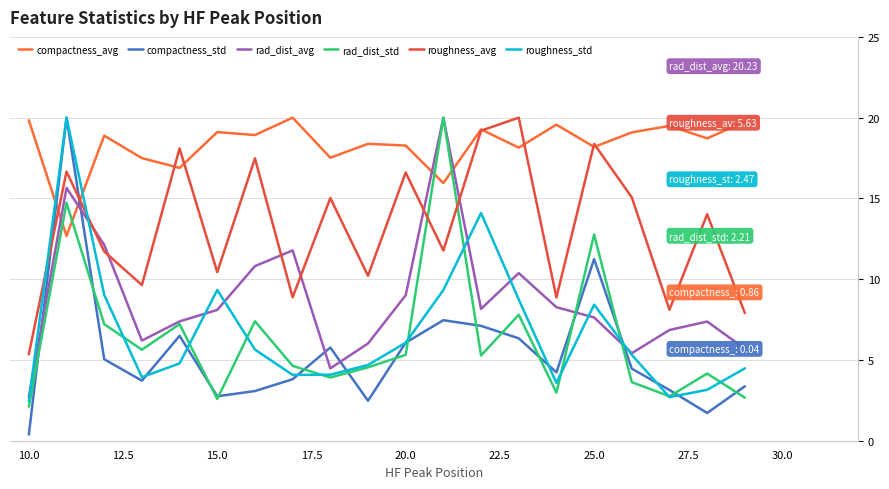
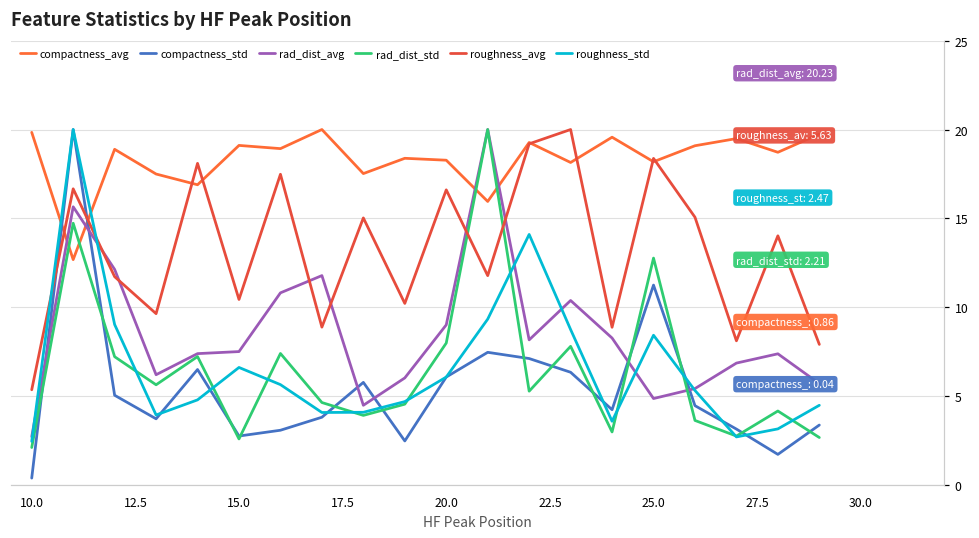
  {
    "compactness_std": {
      "10.0": 0.4,
      "15.0": 2.8,
      "25.0": 11.2
    },
    "rad_dist_avg": {
      "10.0": 2.7,
-     "15.0": 8.1,
+     "15.0": 7.5,
      "20.0": 9.0,
-     "25.0": 7.6
+     "25.0": 4.9
    },
    "rad_dist_std": {
      "10.0": 2.1,
      "15.0": 2.6,
-     "20.0": 5.3,
+     "20.0": 8.0,
      "25.0": 12.8
    },
    "roughness_std": {
      "10.0": 2.4,
-     "15.0": 9.3,
+     "15.0": 6.6,
      "25.0": 8.4
    }
  }
